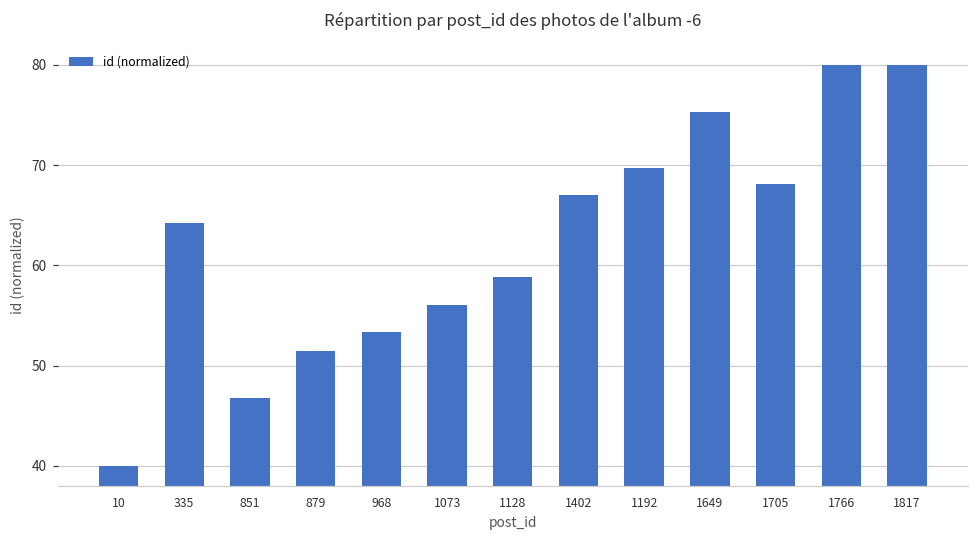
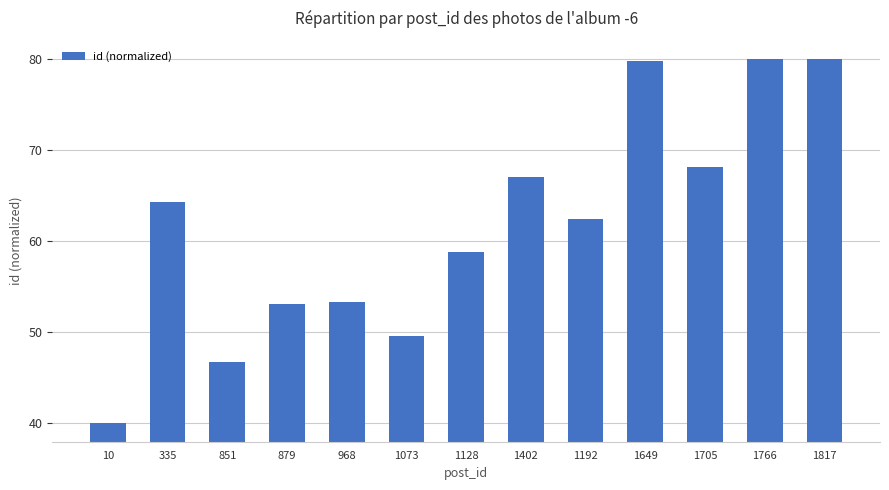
  {
    "10": 40,
    "335": 64,
    "851": 47,
-   "879": 51,
+   "879": 53,
    "968": 53,
-   "1073": 56,
+   "1073": 50,
    "1128": 59,
    "1402": 67,
-   "1192": 70,
-   "1649": 75,
+   "1192": 62,
+   "1649": 80,
    "1705": 68,
    "1766": 80,
    "1817": 80
  }
